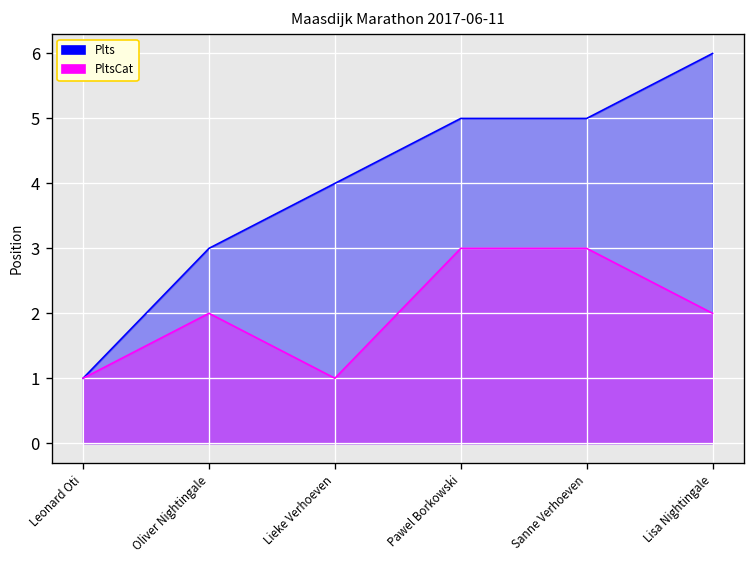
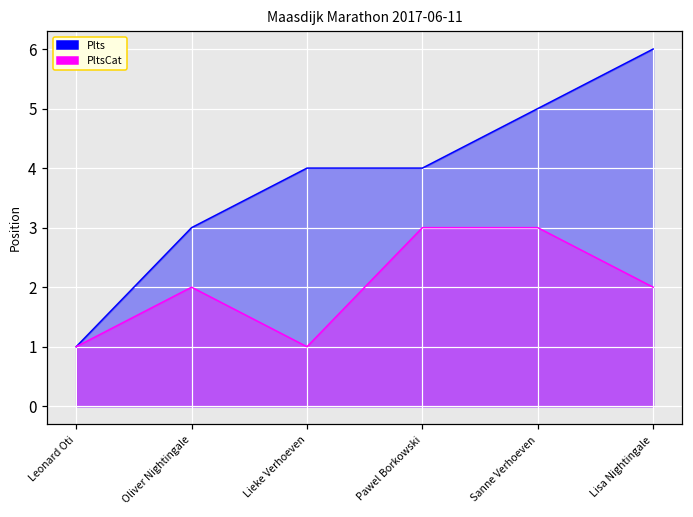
  {
    "Plts": {
      "Oliver Nightingale": 3,
      "Lieke Verhoeven": 4,
-     "Pawel Borkowski": 5,
+     "Pawel Borkowski": 4,
      "Sanne Verhoeven": 5,
      "Lisa Nightingale": 6
    },
    "PltsCat": {
      "Oliver Nightingale": 2,
      "Lieke Verhoeven": 1,
      "Pawel Borkowski": 3,
      "Sanne Verhoeven": 3,
      "Lisa Nightingale": 2
    }
  }
